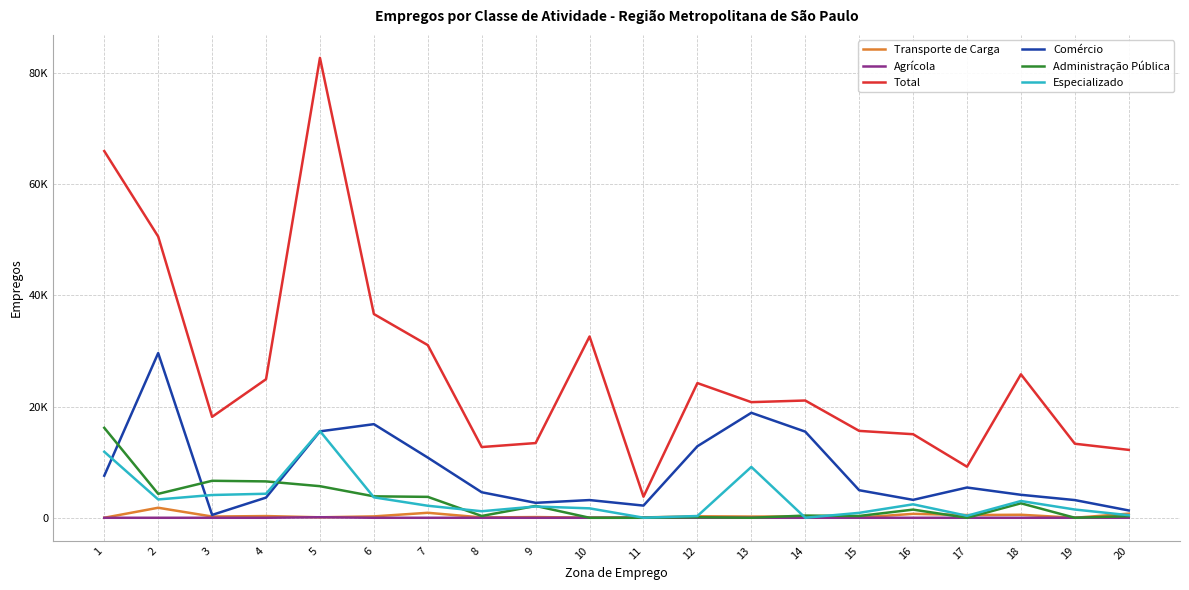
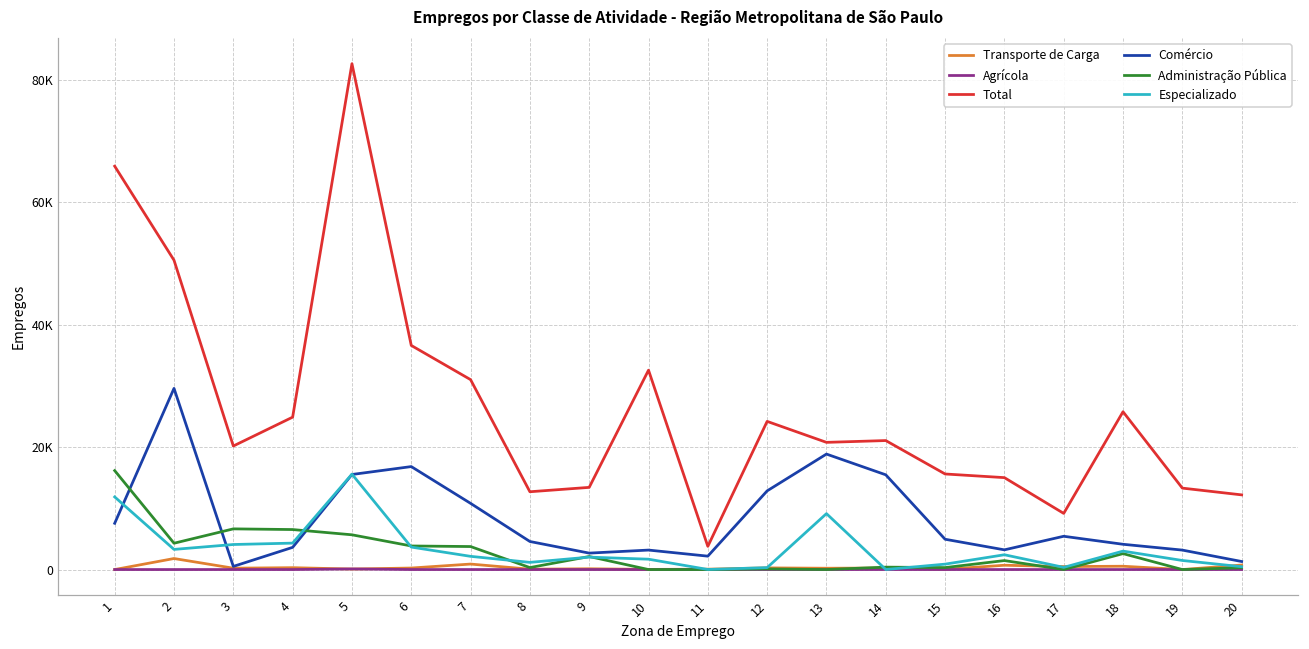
  {
    "Transporte de Carga": {
      "2": 2000,
      "7": 1000,
      "16": 1000,
      "18": 1000
    },
    "Agrícola": {
      "2": 0,
      "7": 0,
      "16": 0,
      "18": 0
    },
    "Total": {
      "1": 66000,
      "2": 51000,
-     "3": 18000,
+     "3": 20000,
      "4": 25000,
      "5": 83000,
      "6": 37000,
      "7": 31000,
      "8": 13000,
      "9": 13000,
      "10": 33000,
      "11": 4000,
      "12": 24000,
      "13": 21000,
      "14": 21000,
      "15": 16000,
      "16": 15000,
      "17": 9000,
      "18": 26000,
      "19": 13000,
      "20": 12000
    },
    "Comércio": {
      "1": 8000,
      "2": 30000,
      "4": 4000,
      "6": 17000,
      "7": 11000,
      "8": 5000,
      "9": 3000,
      "10": 3000,
      "11": 2000,
      "12": 13000,
      "13": 19000,
      "14": 15000,
      "15": 5000,
      "16": 3000,
      "17": 5000,
      "18": 4000,
      "19": 3000,
      "20": 1000
    },
    "Administração Pública": {
      "1": 16000,
      "2": 4000,
      "3": 7000,
      "4": 7000,
      "5": 6000,
      "7": 4000,
      "16": 1000
    },
    "Especializado": {
      "1": 12000,
      "2": 3000,
      "3": 4000,
      "4": 4000,
      "7": 2000,
      "8": 1000,
      "10": 2000,
      "13": 9000,
      "15": 1000,
      "16": 2000,
      "19": 1000
    }
  }
